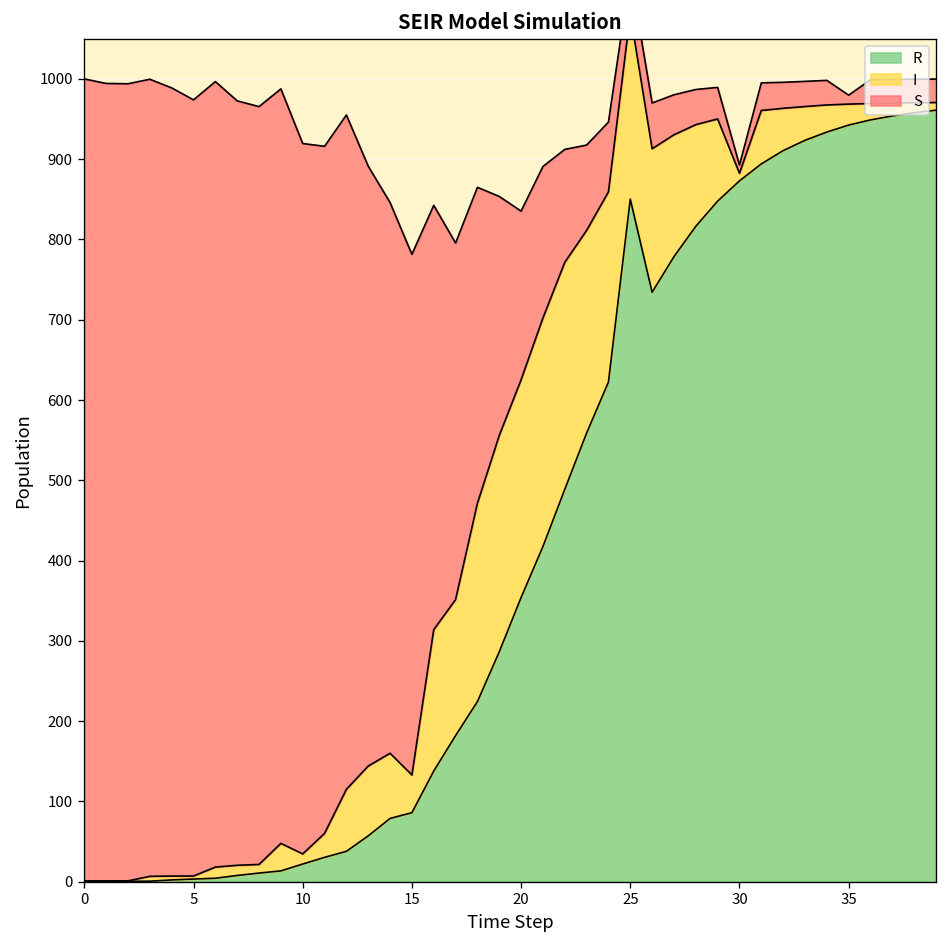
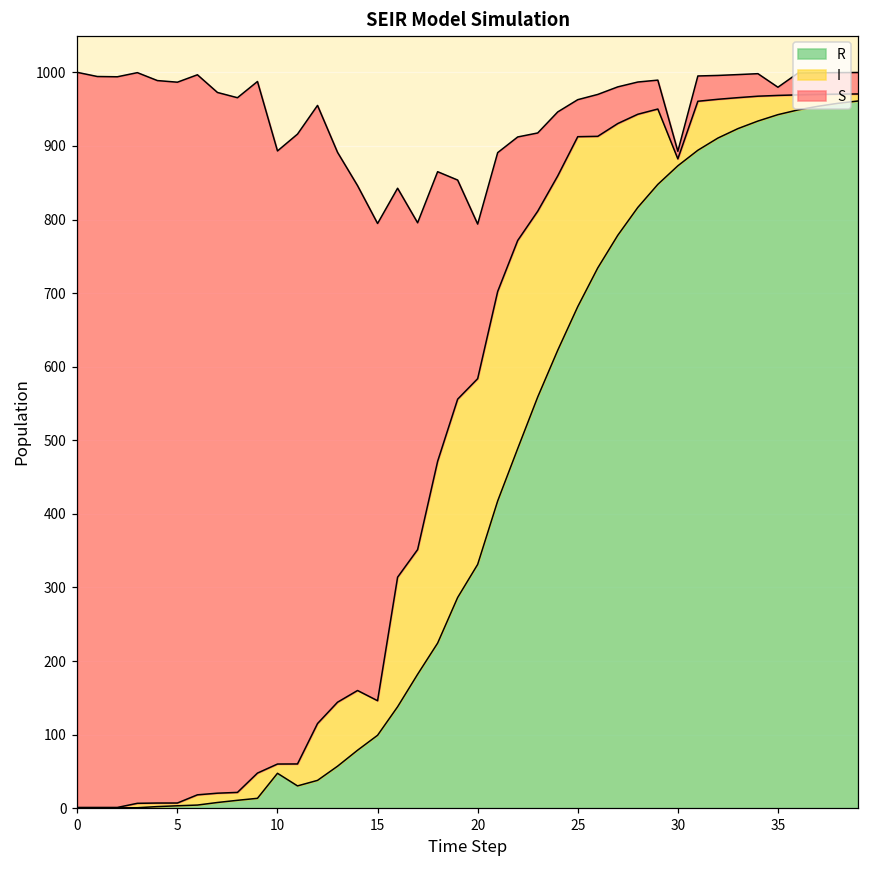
  {
    "R": {
-     "10": 20,
-     "15": 90,
-     "20": 350,
-     "25": 850,
+     "10": 50,
+     "15": 100,
+     "20": 330,
+     "25": 680,
      "30": 870,
      "35": 940
    },
    "I": {
      "10": 10,
      "15": 50,
-     "20": 270,
+     "20": 250,
      "30": 10,
      "35": 30
    },
    "S": {
      "0": 1000,
-     "5": 970,
-     "10": 880,
+     "5": 980,
+     "10": 830,
      "15": 650,
      "20": 210,
      "30": 10,
      "35": 10
    }
  }
